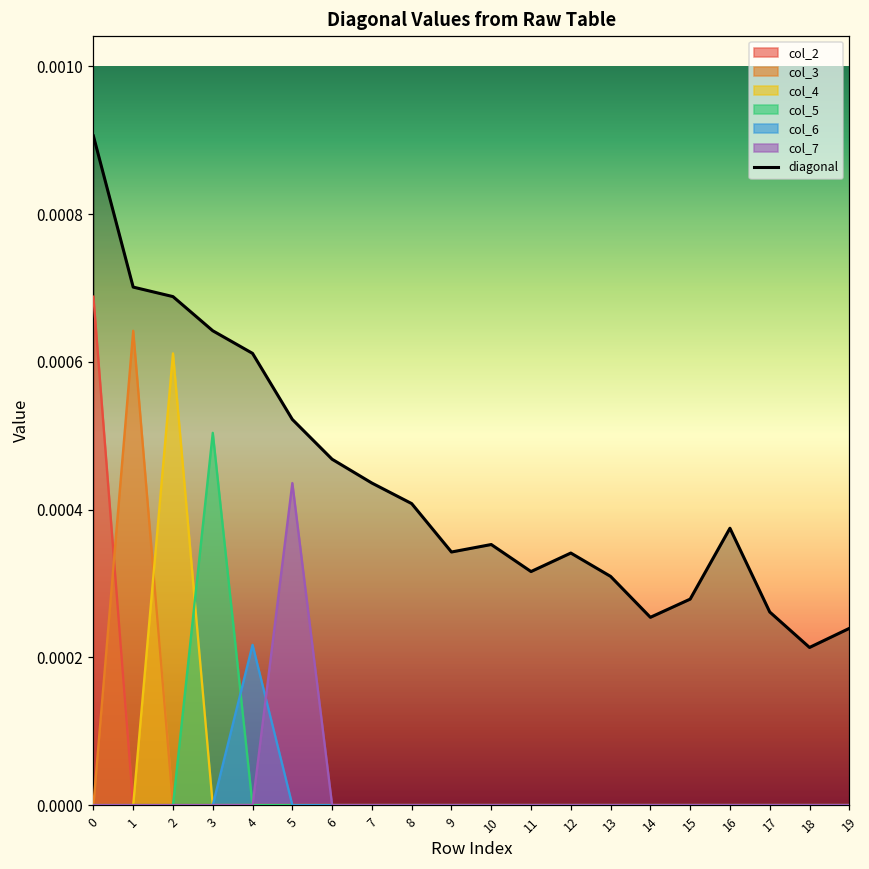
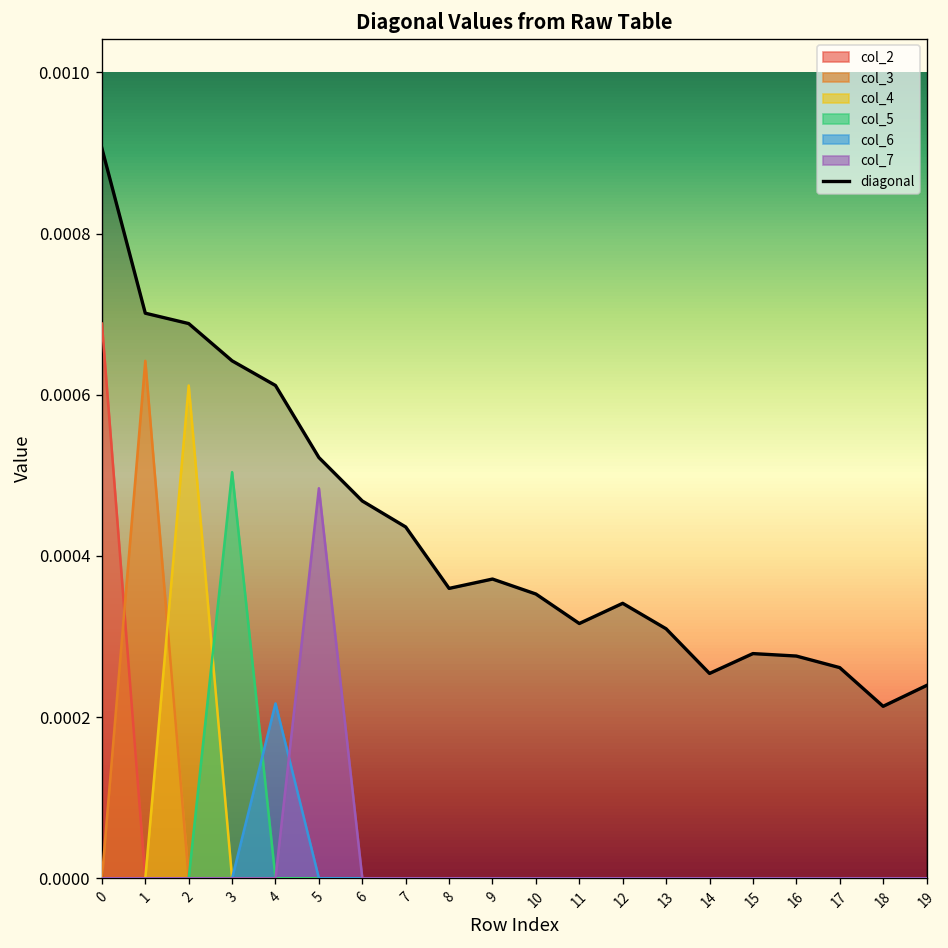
  {
    "col_4": {
      "2": 0.00061
    },
    "col_5": {
      "3": 0.00050
    },
    "col_6": {
      "4": 0.00022
    },
    "col_7": {
-     "5": 0.00044
+     "5": 0.00048
    },
    "diagonal": {
      "0": 0.00091,
      "1": 0.00070,
      "2": 0.00069,
      "3": 0.00064,
      "4": 0.00061,
      "5": 0.00052,
      "6": 0.00047,
      "7": 0.00044,
-     "8": 0.00041,
-     "9": 0.00034,
+     "8": 0.00036,
+     "9": 0.00037,
      "10": 0.00035,
      "11": 0.00032,
      "12": 0.00034,
      "13": 0.00031,
      "14": 0.00025,
      "15": 0.00028,
-     "16": 0.00037,
+     "16": 0.00028,
      "17": 0.00026,
      "18": 0.00021,
      "19": 0.00024
    }
  }
